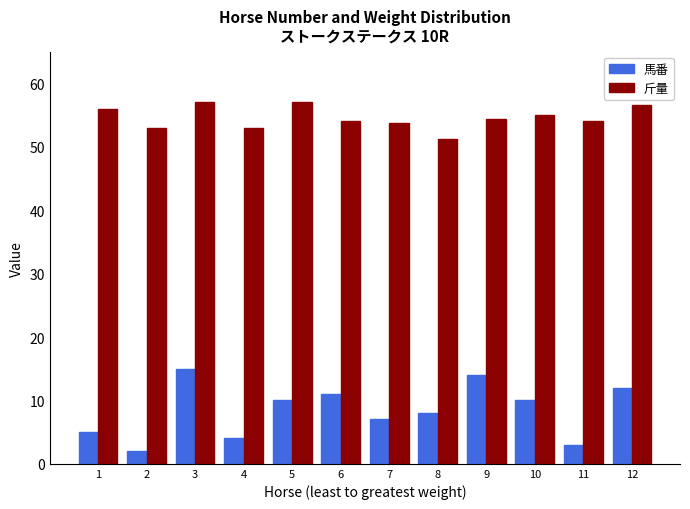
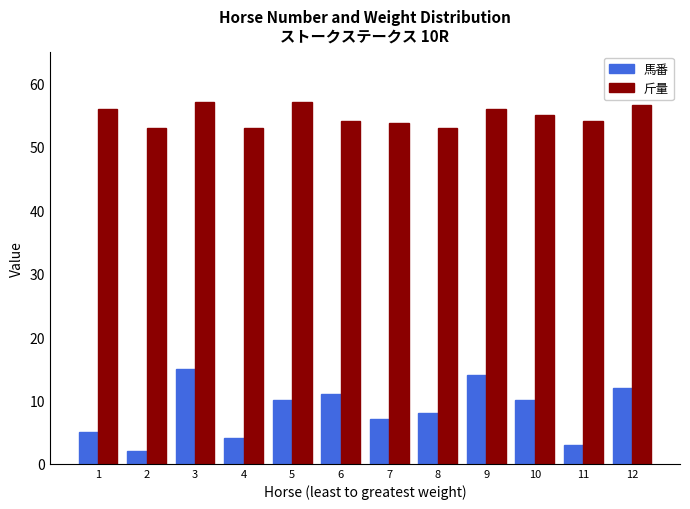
  {
    "馬番": {
      "1": 5,
      "2": 2,
      "3": 15,
      "4": 4,
      "5": 10,
      "6": 11,
      "7": 7,
      "8": 8,
      "9": 14,
      "10": 10,
      "11": 3,
      "12": 12
    },
    "斤量": {
      "1": 56,
      "2": 53,
      "3": 57,
      "4": 53,
      "5": 57,
      "6": 54,
      "7": 54,
-     "8": 51,
-     "9": 54,
+     "8": 53,
+     "9": 56,
      "10": 55,
      "11": 54,
      "12": 57
    }
  }
